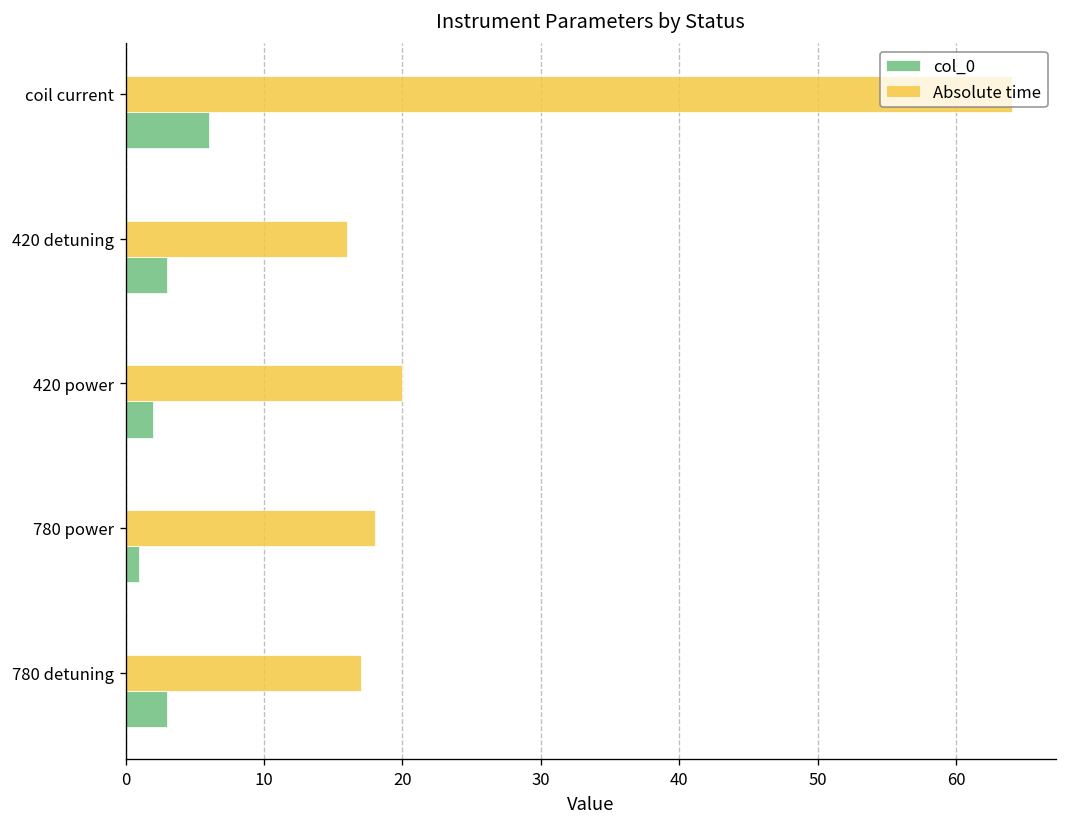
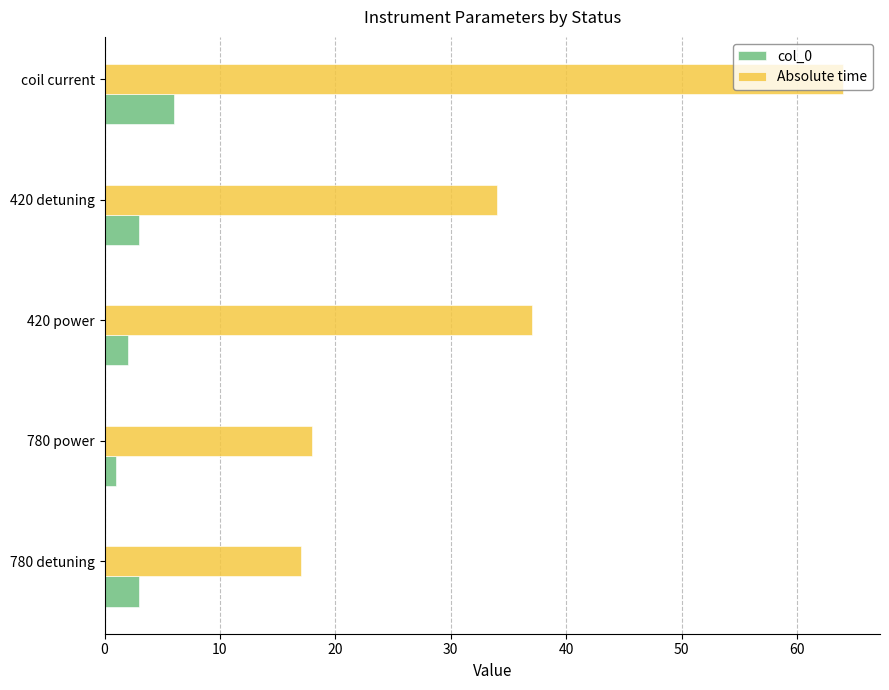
  {
    "col_0": {
      "coil current": 6,
      "420 detuning": 3,
      "420 power": 2,
      "780 power": 1,
      "780 detuning": 3
    },
    "Absolute time": {
-     "420 detuning": 16,
-     "420 power": 20,
+     "420 detuning": 34,
+     "420 power": 37,
      "780 power": 18,
      "780 detuning": 17
    }
  }
